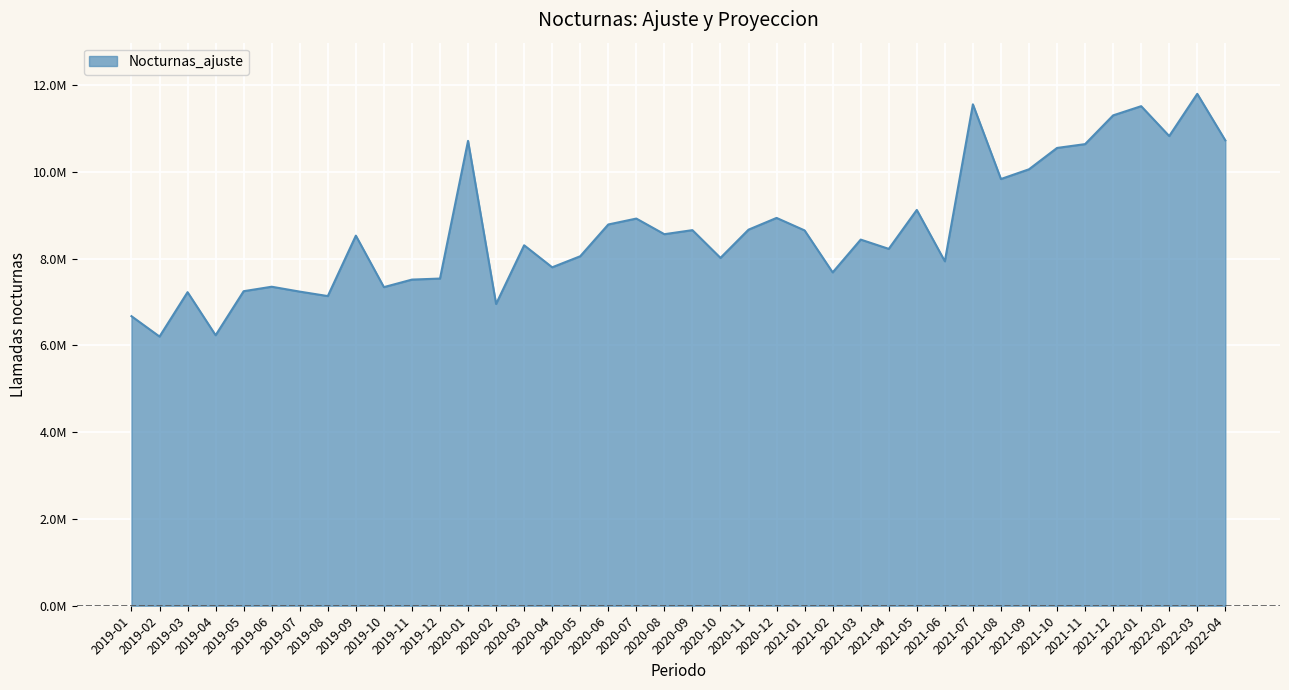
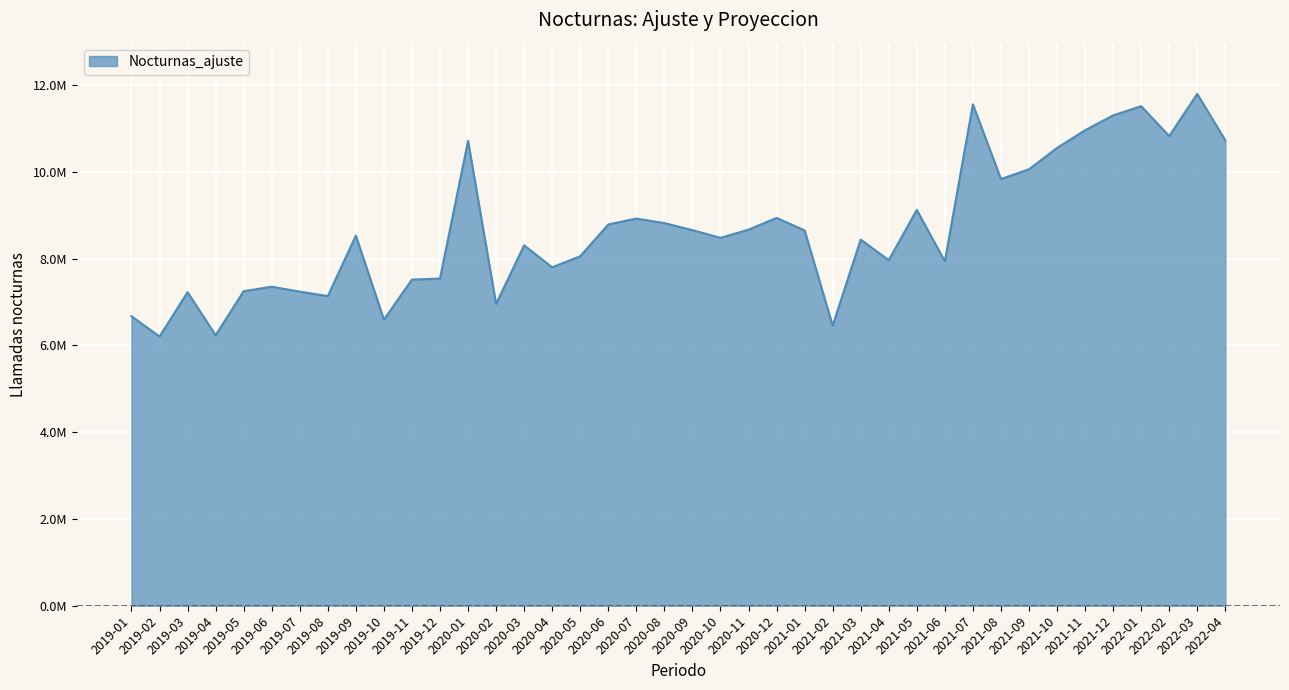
  {
    "2019-01": 6700000,
    "2019-02": 6200000,
    "2019-03": 7200000,
    "2019-04": 6200000,
    "2019-05": 7200000,
    "2019-06": 7400000,
    "2019-07": 7200000,
    "2019-08": 7100000,
    "2019-09": 8500000,
-   "2019-10": 7300000,
+   "2019-10": 6600000,
    "2019-11": 7500000,
    "2019-12": 7500000,
    "2020-01": 10700000,
    "2020-02": 7000000,
    "2020-03": 8300000,
    "2020-04": 7800000,
    "2020-05": 8100000,
    "2020-06": 8800000,
    "2020-07": 8900000,
-   "2020-08": 8600000,
+   "2020-08": 8800000,
    "2020-09": 8700000,
-   "2020-10": 8000000,
+   "2020-10": 8500000,
    "2020-11": 8700000,
    "2020-12": 8900000,
    "2021-01": 8600000,
-   "2021-02": 7700000,
+   "2021-02": 6500000,
    "2021-03": 8400000,
-   "2021-04": 8200000,
+   "2021-04": 8000000,
    "2021-05": 9100000,
    "2021-06": 7900000,
    "2021-07": 11600000,
    "2021-08": 9800000,
    "2021-09": 10100000,
    "2021-10": 10500000,
-   "2021-11": 10600000,
+   "2021-11": 11000000,
    "2021-12": 11300000,
    "2022-01": 11500000,
    "2022-02": 10800000,
    "2022-03": 11800000,
    "2022-04": 10700000
  }
